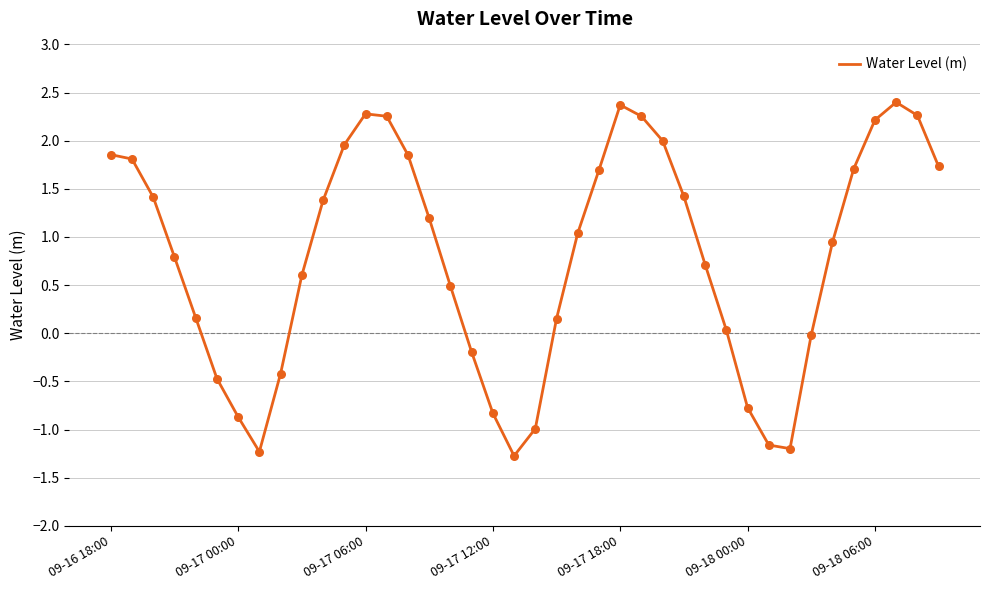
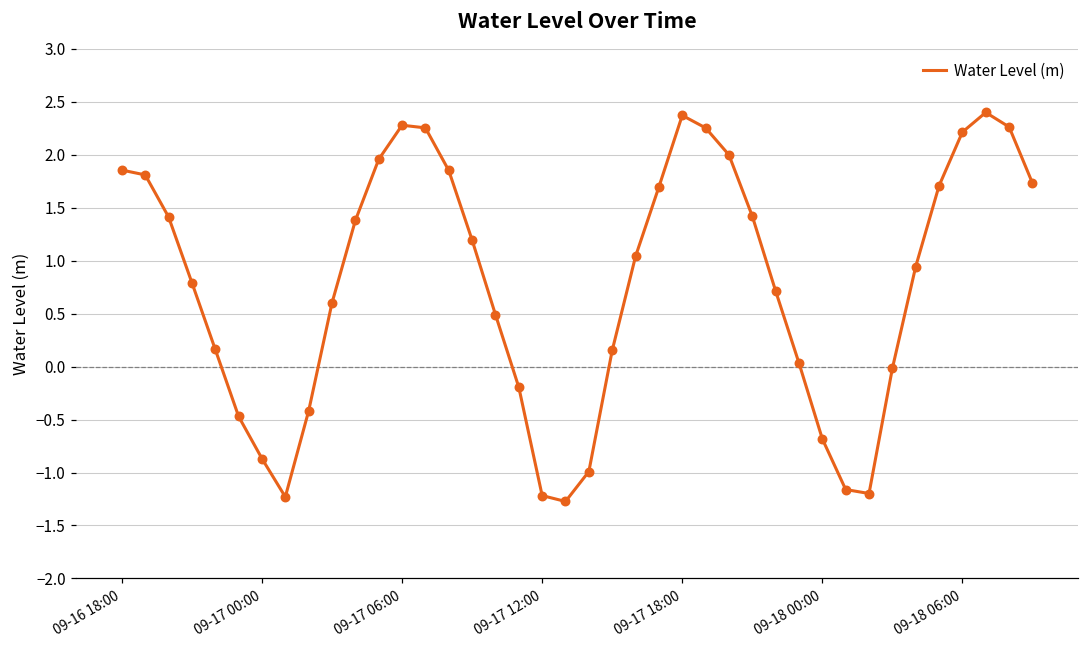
  {
    "09-16 18:00": 1.9,
    "09-17 00:00": -0.9,
    "09-17 06:00": 2.3,
-   "09-17 12:00": -0.8,
+   "09-17 12:00": -1.2,
    "09-17 18:00": 2.4,
-   "09-18 00:00": -0.8,
+   "09-18 00:00": -0.7,
    "09-18 06:00": 2.2
  }
